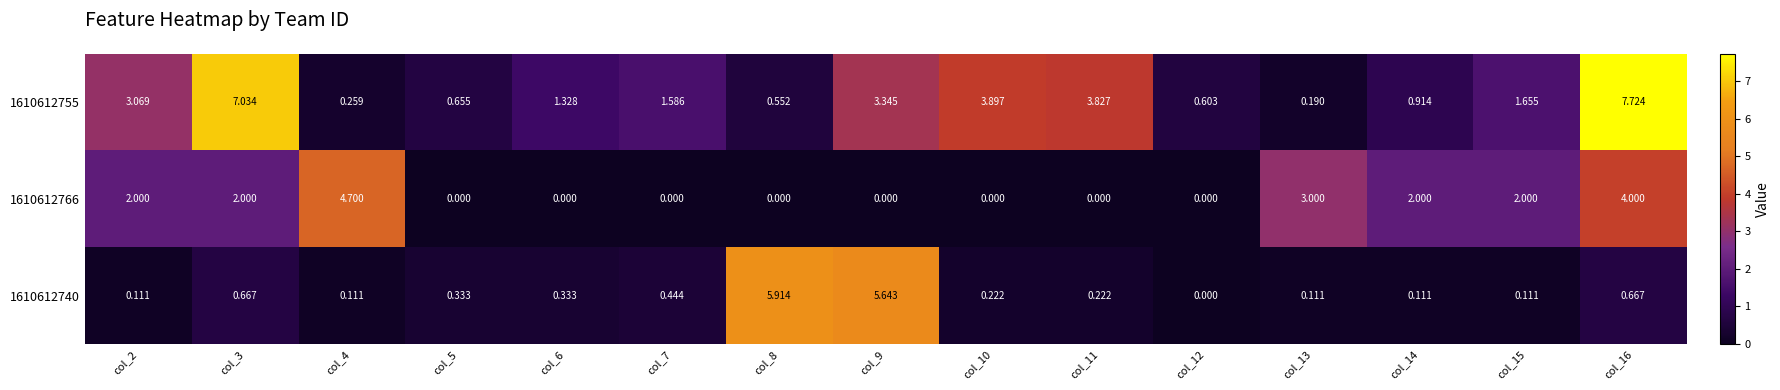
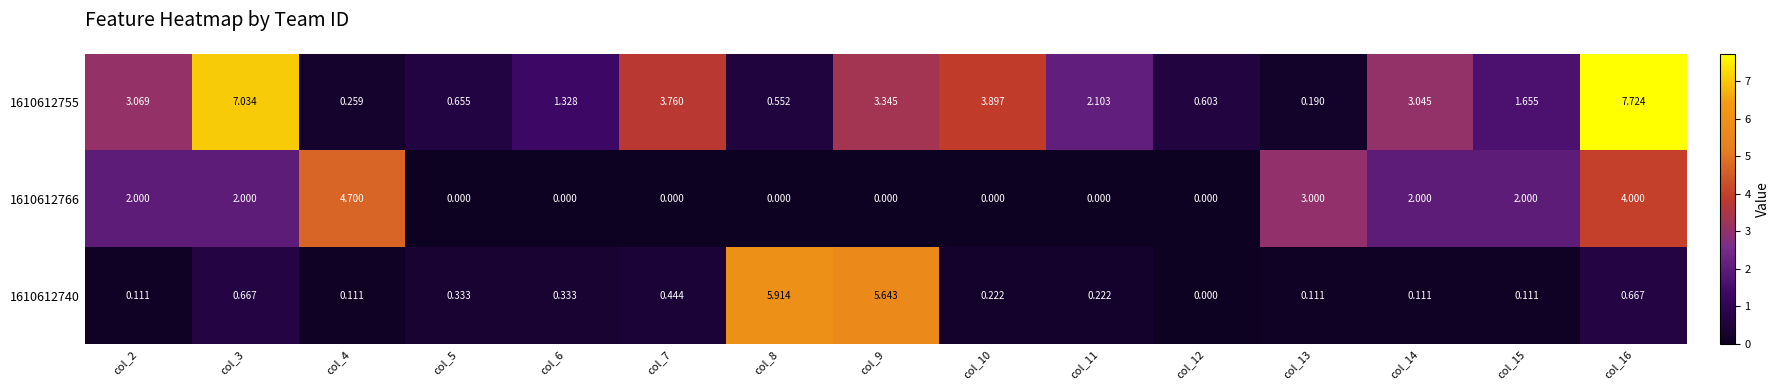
  {
    "1610612755": {
      "col_2": 3.069,
      "col_3": 7.034,
      "col_4": 0.259,
      "col_5": 0.655,
      "col_6": 1.328,
-     "col_7": 1.586,
+     "col_7": 3.760,
      "col_8": 0.552,
      "col_9": 3.345,
      "col_10": 3.897,
-     "col_11": 3.827,
+     "col_11": 2.103,
      "col_12": 0.603,
      "col_13": 0.190,
-     "col_14": 0.914,
+     "col_14": 3.045,
      "col_15": 1.655,
      "col_16": 7.724
    },
    "1610612766": {
      "col_2": 2.000,
      "col_3": 2.000,
      "col_4": 4.700,
      "col_5": 0.000,
      "col_6": 0.000,
      "col_7": 0.000,
      "col_8": 0.000,
      "col_9": 0.000,
      "col_10": 0.000,
      "col_11": 0.000,
      "col_12": 0.000,
      "col_13": 3.000,
      "col_14": 2.000,
      "col_15": 2.000,
      "col_16": 4.000
    },
    "1610612740": {
      "col_2": 0.111,
      "col_3": 0.667,
      "col_4": 0.111,
      "col_5": 0.333,
      "col_6": 0.333,
      "col_7": 0.444,
      "col_8": 5.914,
      "col_9": 5.643,
      "col_10": 0.222,
      "col_11": 0.222,
      "col_12": 0.000,
      "col_13": 0.111,
      "col_14": 0.111,
      "col_15": 0.111,
      "col_16": 0.667
    }
  }
